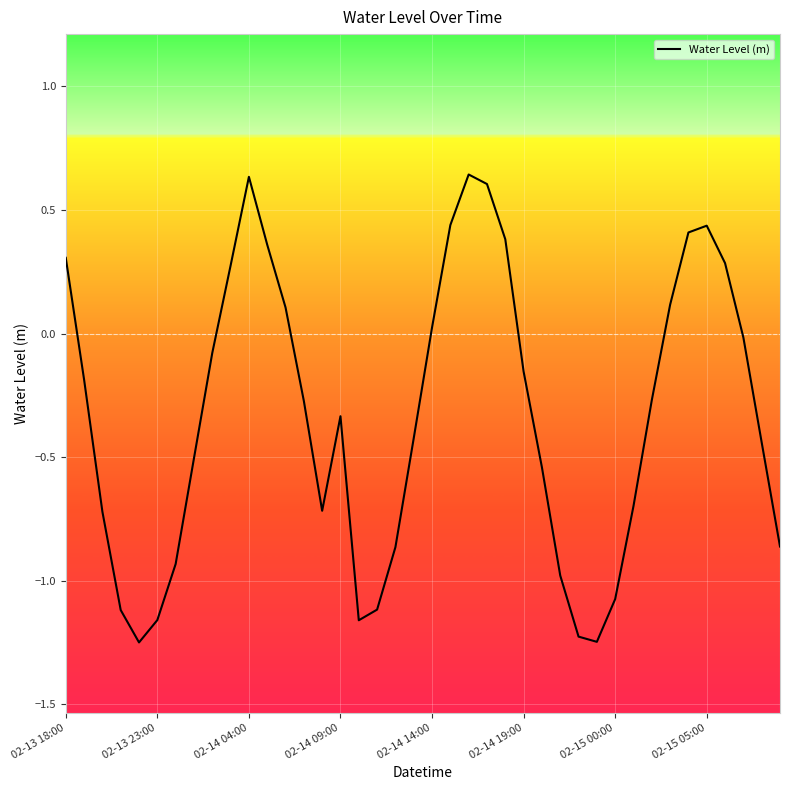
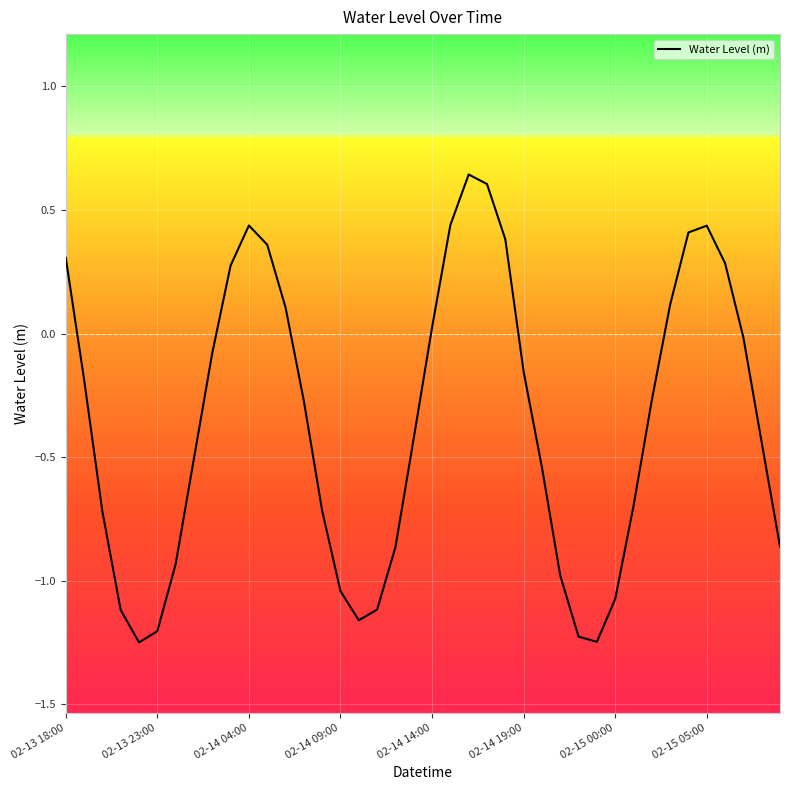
  {
    "02-13 18:00": 0.31,
-   "02-13 23:00": -1.16,
-   "02-14 04:00": 0.63,
-   "02-14 09:00": -0.33,
+   "02-13 23:00": -1.20,
+   "02-14 04:00": 0.44,
+   "02-14 09:00": -1.04,
    "02-14 14:00": 0.02,
    "02-14 19:00": -0.15,
    "02-15 00:00": -1.07,
    "02-15 05:00": 0.44
  }
